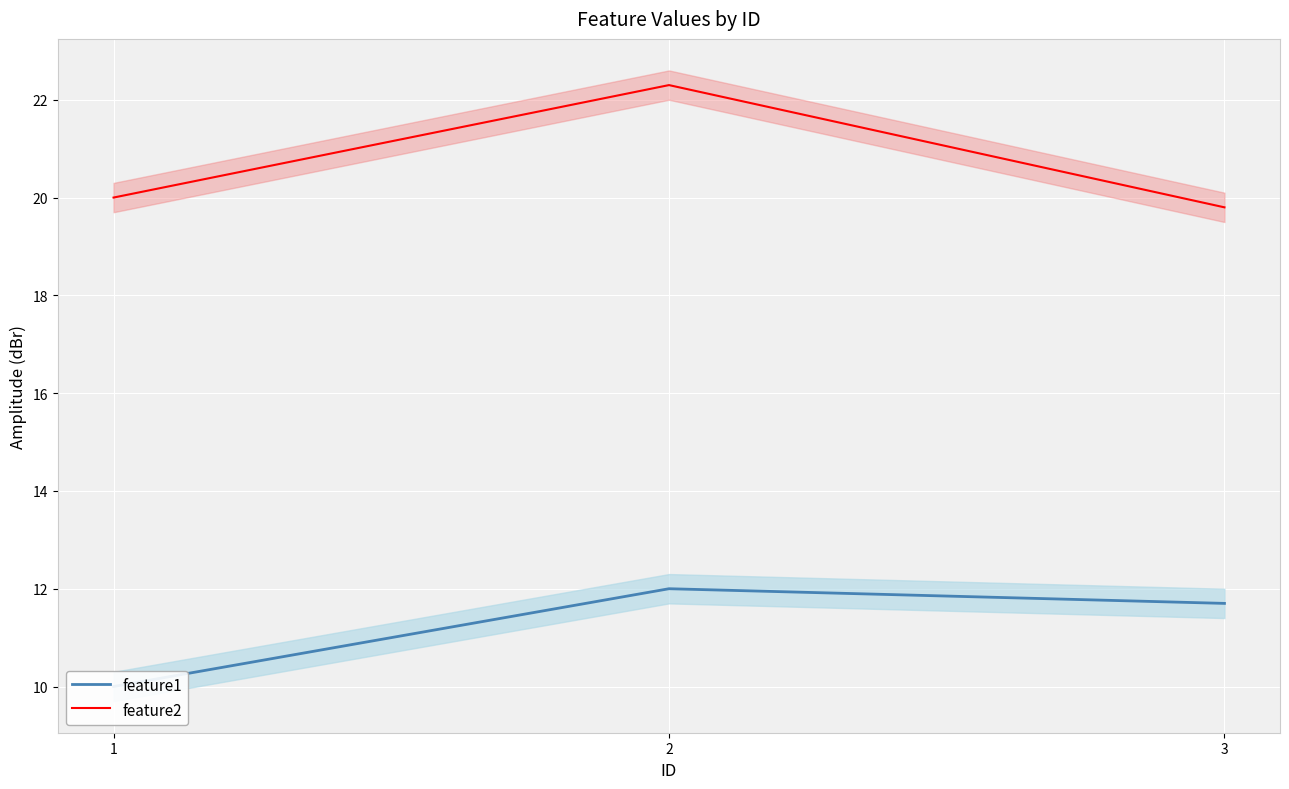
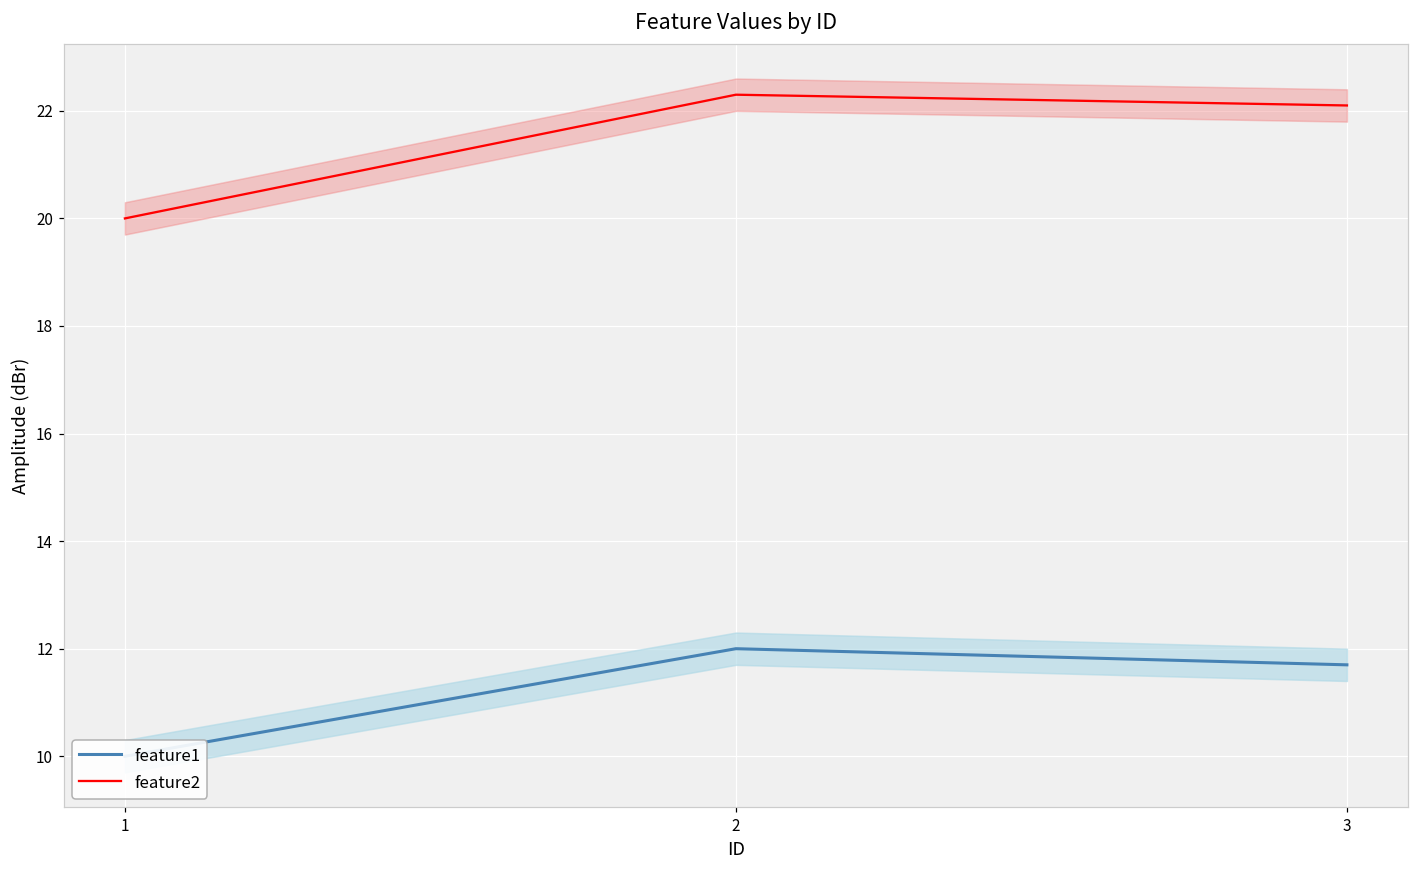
  {
    "feature1": {
      "2": 12.0,
      "3": 11.7
    },
    "feature2": {
      "1": 20.0,
      "2": 22.3,
-     "3": 19.8
+     "3": 22.1
    }
  }
